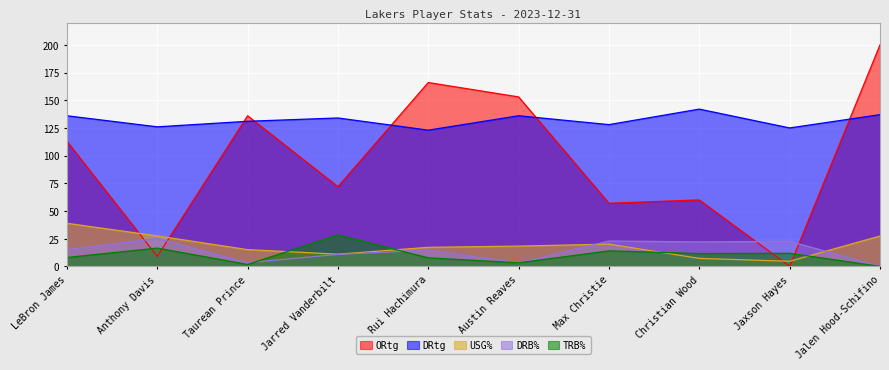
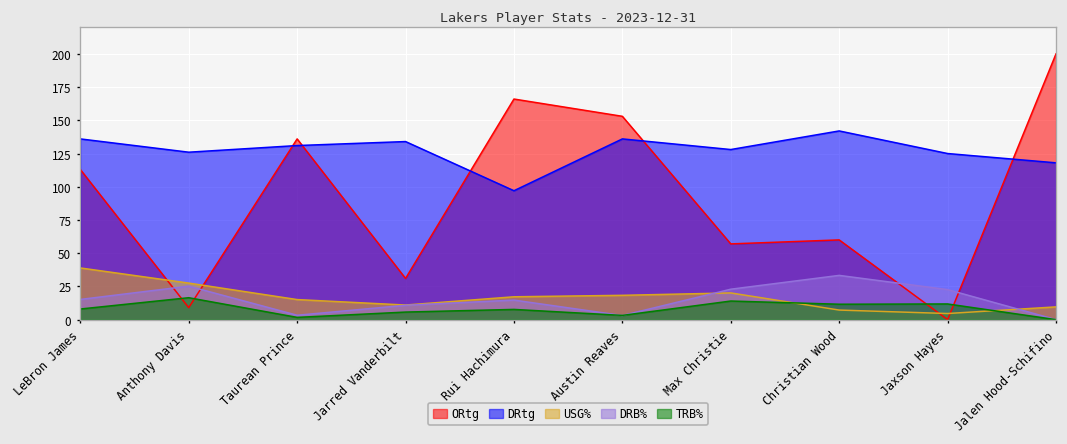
  {
    "ORtg": {
      "LeBron James": 113,
      "Anthony Davis": 9,
      "Taurean Prince": 136,
-     "Jarred Vanderbilt": 72,
+     "Jarred Vanderbilt": 31,
      "Rui Hachimura": 166,
      "Austin Reaves": 153,
      "Max Christie": 57,
      "Christian Wood": 60,
      "Jaxson Hayes": 0,
      "Jalen Hood-Schifino": 200
    },
    "DRtg": {
      "LeBron James": 136,
      "Anthony Davis": 126,
      "Taurean Prince": 131,
      "Jarred Vanderbilt": 134,
-     "Rui Hachimura": 123,
+     "Rui Hachimura": 97,
      "Austin Reaves": 136,
      "Max Christie": 128,
      "Christian Wood": 142,
      "Jaxson Hayes": 125,
-     "Jalen Hood-Schifino": 137
+     "Jalen Hood-Schifino": 118
    },
    "USG%": {
      "LeBron James": 39,
      "Anthony Davis": 28,
      "Taurean Prince": 15,
      "Rui Hachimura": 17,
      "Austin Reaves": 18,
      "Max Christie": 20,
      "Christian Wood": 7,
      "Jaxson Hayes": 5,
-     "Jalen Hood-Schifino": 27
+     "Jalen Hood-Schifino": 10
    },
    "DRB%": {
      "LeBron James": 15,
      "Anthony Davis": 25,
      "Rui Hachimura": 15,
      "Max Christie": 23,
-     "Christian Wood": 22,
+     "Christian Wood": 33,
      "Jaxson Hayes": 23
    },
    "TRB%": {
      "LeBron James": 8,
      "Anthony Davis": 17,
-     "Jarred Vanderbilt": 28,
+     "Jarred Vanderbilt": 6,
      "Rui Hachimura": 8,
      "Max Christie": 14,
      "Christian Wood": 12,
      "Jaxson Hayes": 12
    }
  }
